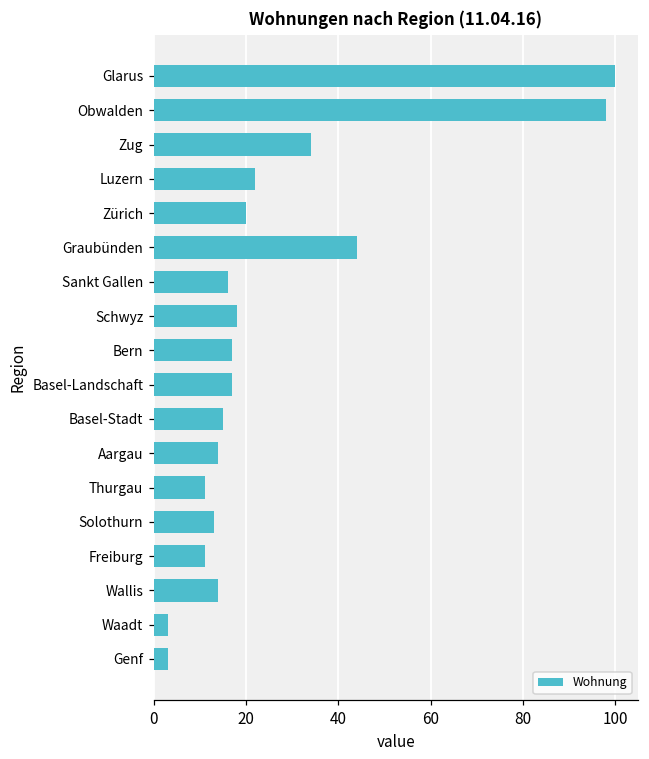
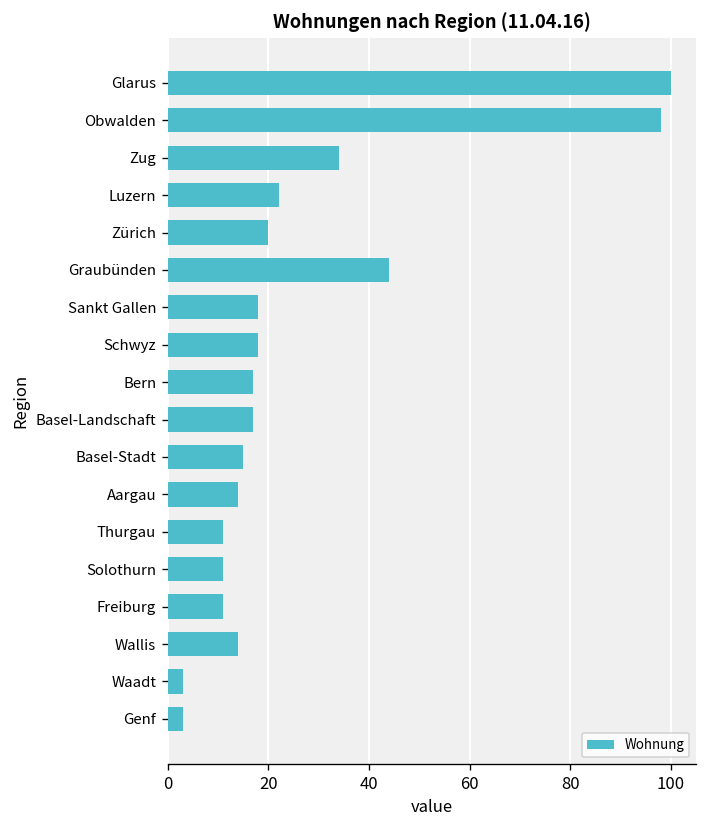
  {
    "Glarus": 100,
    "Obwalden": 98,
    "Zug": 34,
    "Luzern": 22,
    "Zürich": 20,
    "Graubünden": 44,
-   "Sankt Gallen": 16,
+   "Sankt Gallen": 18,
    "Schwyz": 18,
    "Bern": 17,
    "Basel-Landschaft": 17,
    "Basel-Stadt": 15,
    "Aargau": 14,
    "Thurgau": 11,
-   "Solothurn": 13,
+   "Solothurn": 11,
    "Freiburg": 11,
    "Wallis": 14,
    "Waadt": 3,
    "Genf": 3
  }
